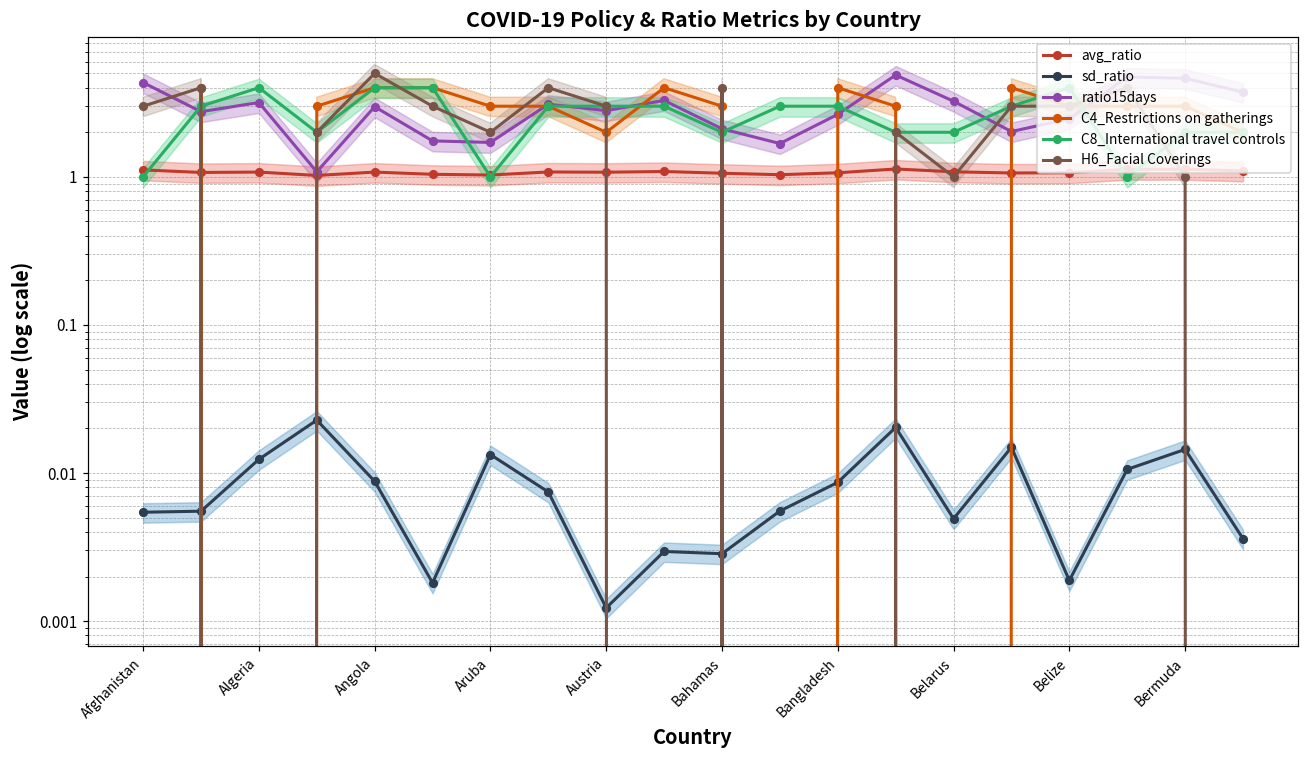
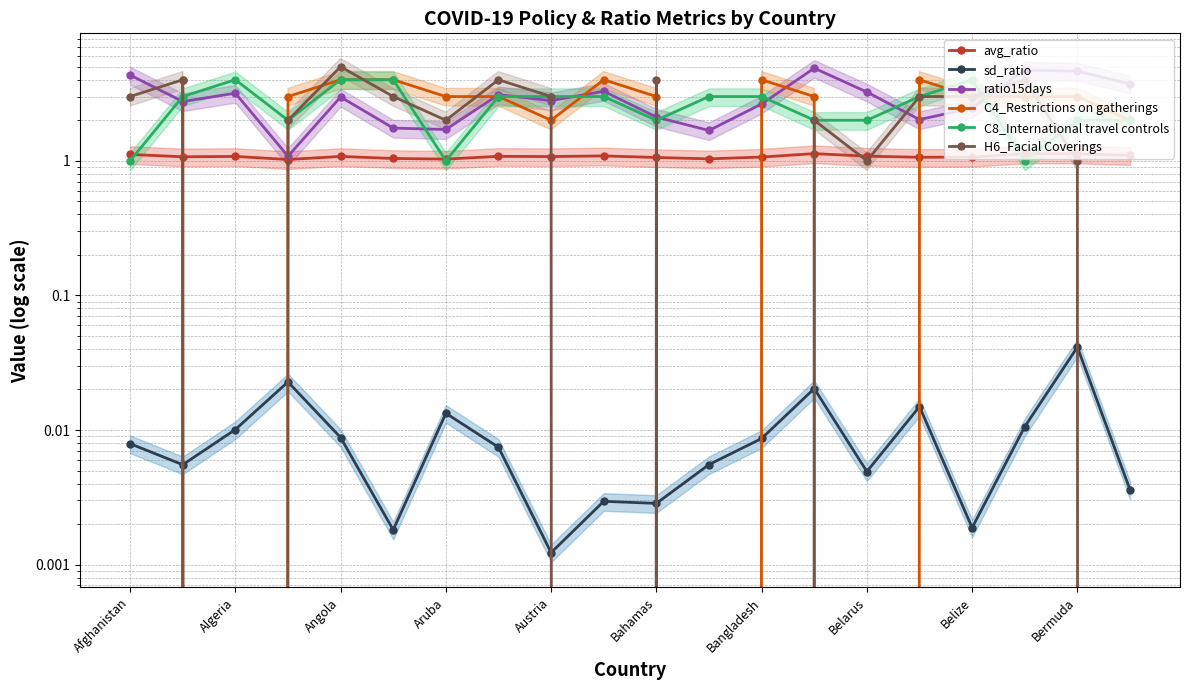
  {
    "sd_ratio": {
-     "Afghanistan": 0.0054,
-     "Algeria": 0.012,
+     "Afghanistan": 0.008,
+     "Algeria": 0.010,
      "Angola": 0.009,
      "Aruba": 0.013,
      "Austria": 0.0012,
      "Bahamas": 0.0029,
      "Bangladesh": 0.009,
      "Belarus": 0.0049,
      "Belize": 0.0019,
-     "Bermuda": 0.014
+     "Bermuda": 0.041
    },
    "H6_Facial Coverings": {
      "Afghanistan": 3.0,
      "Angola": 5.0,
      "Bahamas": 4.0,
      "Belarus": 1.0,
      "Bermuda": 1.0
    }
  }
